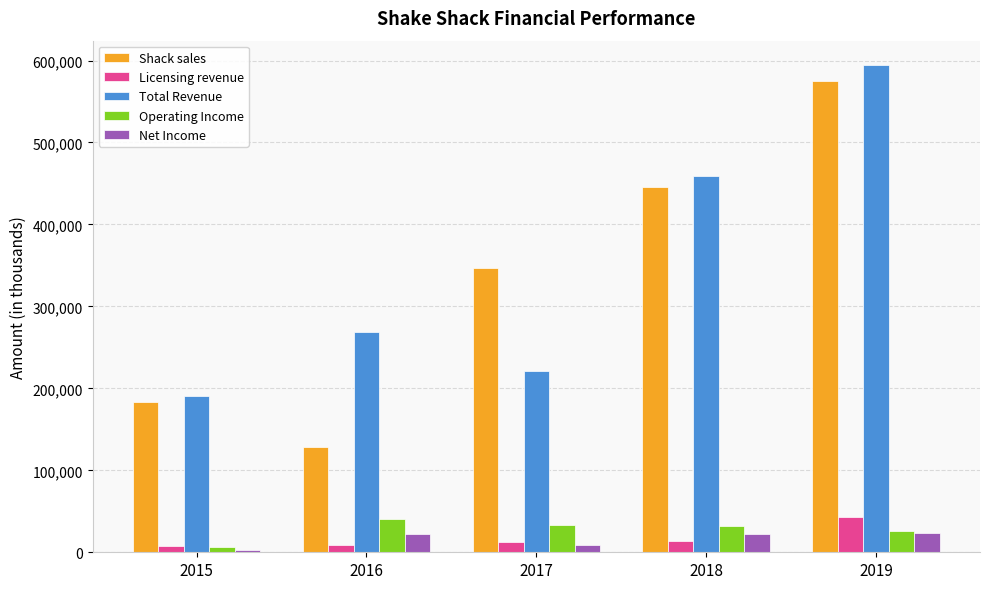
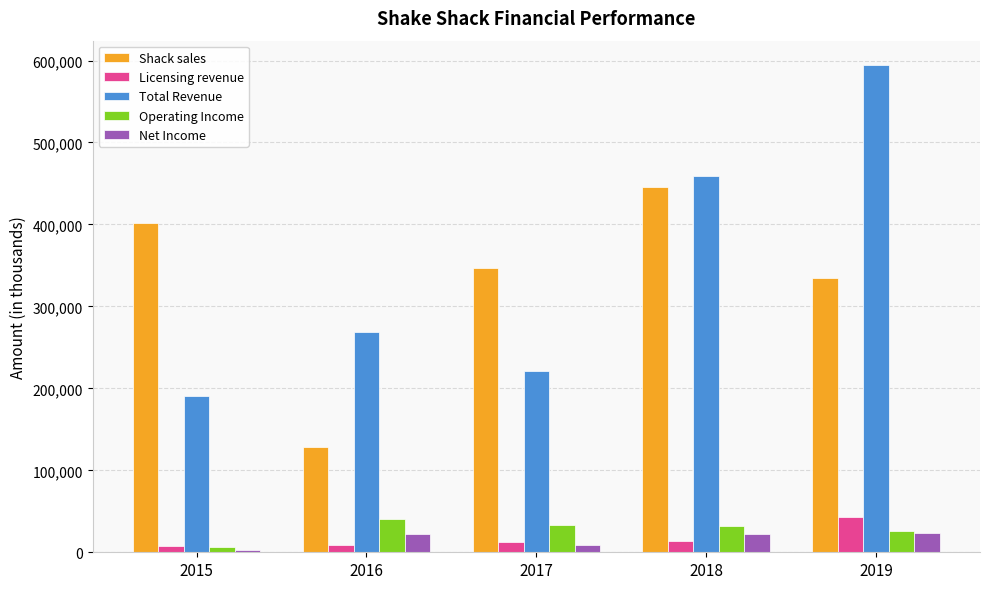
  {
    "Shack sales": {
-     "2015": "180,000",
+     "2015": "400,000",
      "2016": "130,000",
      "2017": "350,000",
      "2018": "450,000",
-     "2019": "570,000"
+     "2019": "330,000"
    },
    "Licensing revenue": {
      "2015": "10,000",
      "2016": "10,000",
      "2017": "10,000",
      "2018": "10,000",
      "2019": "40,000"
    },
    "Total Revenue": {
      "2015": "190,000",
      "2016": "270,000",
      "2017": "220,000",
      "2018": "460,000",
      "2019": "590,000"
    },
    "Operating Income": {
      "2015": "10,000",
      "2016": "40,000",
      "2017": "30,000",
      "2018": "30,000",
      "2019": "30,000"
    },
    "Net Income": {
      "2015": "0",
      "2016": "20,000",
      "2017": "10,000",
      "2018": "20,000",
      "2019": "20,000"
    }
  }
